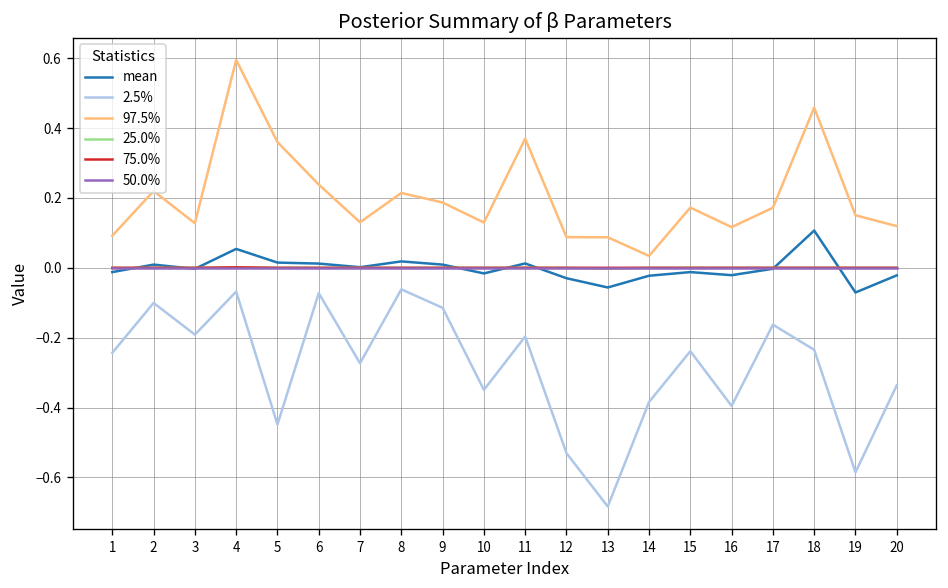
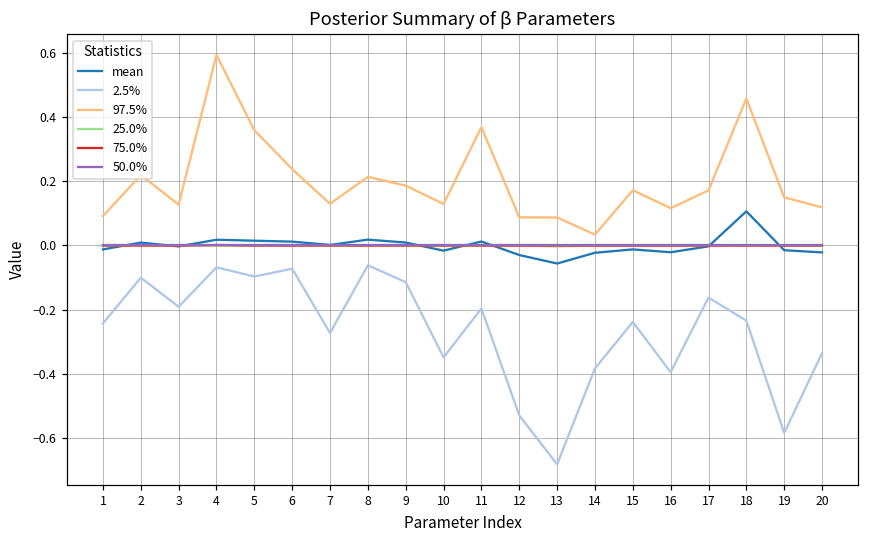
  {
    "mean": {
      "1": -0.01,
      "2": 0.01,
-     "4": 0.05,
+     "4": 0.02,
      "5": 0.01,
      "6": 0.01,
      "8": 0.02,
      "9": 0.01,
      "10": -0.02,
      "11": 0.01,
      "12": -0.03,
      "13": -0.06,
      "14": -0.02,
      "15": -0.01,
      "16": -0.02,
      "18": 0.11,
-     "19": -0.07,
+     "19": -0.01,
      "20": -0.02
    },
    "2.5%": {
      "1": -0.24,
      "2": -0.10,
      "3": -0.19,
      "4": -0.07,
-     "5": -0.45,
+     "5": -0.10,
      "6": -0.07,
      "7": -0.27,
      "8": -0.06,
      "9": -0.11,
      "10": -0.35,
      "11": -0.20,
      "12": -0.53,
      "13": -0.68,
      "14": -0.38,
      "15": -0.24,
      "16": -0.40,
      "17": -0.16,
      "18": -0.23,
      "19": -0.59,
      "20": -0.34
    },
    "97.5%": {
      "1": 0.09,
      "2": 0.22,
      "3": 0.13,
      "4": 0.59,
      "5": 0.36,
      "6": 0.24,
      "7": 0.13,
      "8": 0.21,
      "9": 0.19,
      "10": 0.13,
      "11": 0.37,
      "12": 0.09,
      "13": 0.09,
      "14": 0.03,
      "15": 0.17,
      "16": 0.12,
      "17": 0.17,
      "18": 0.46,
      "19": 0.15,
      "20": 0.12
    }
  }
